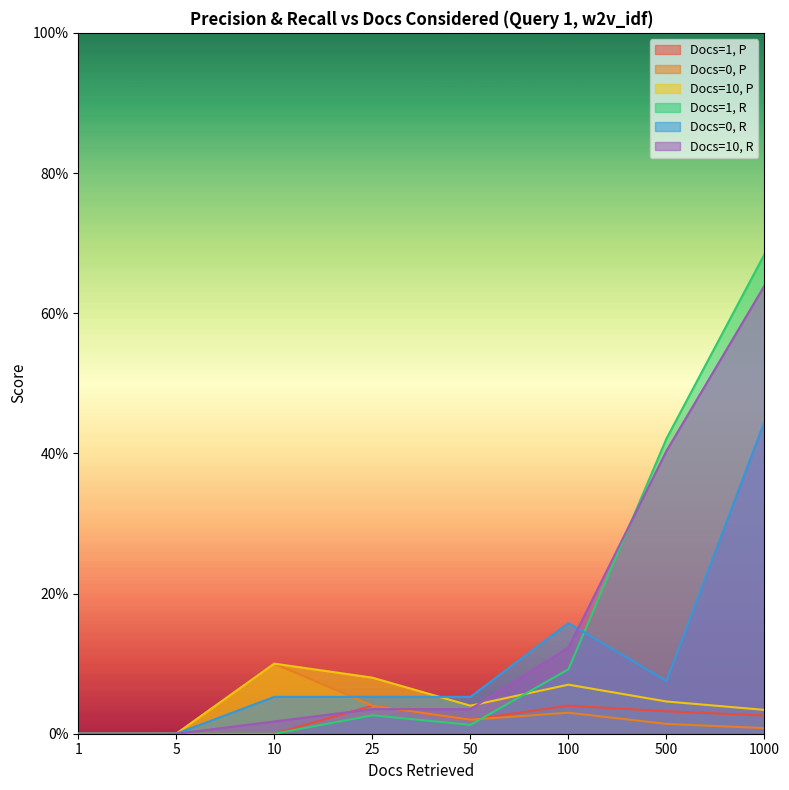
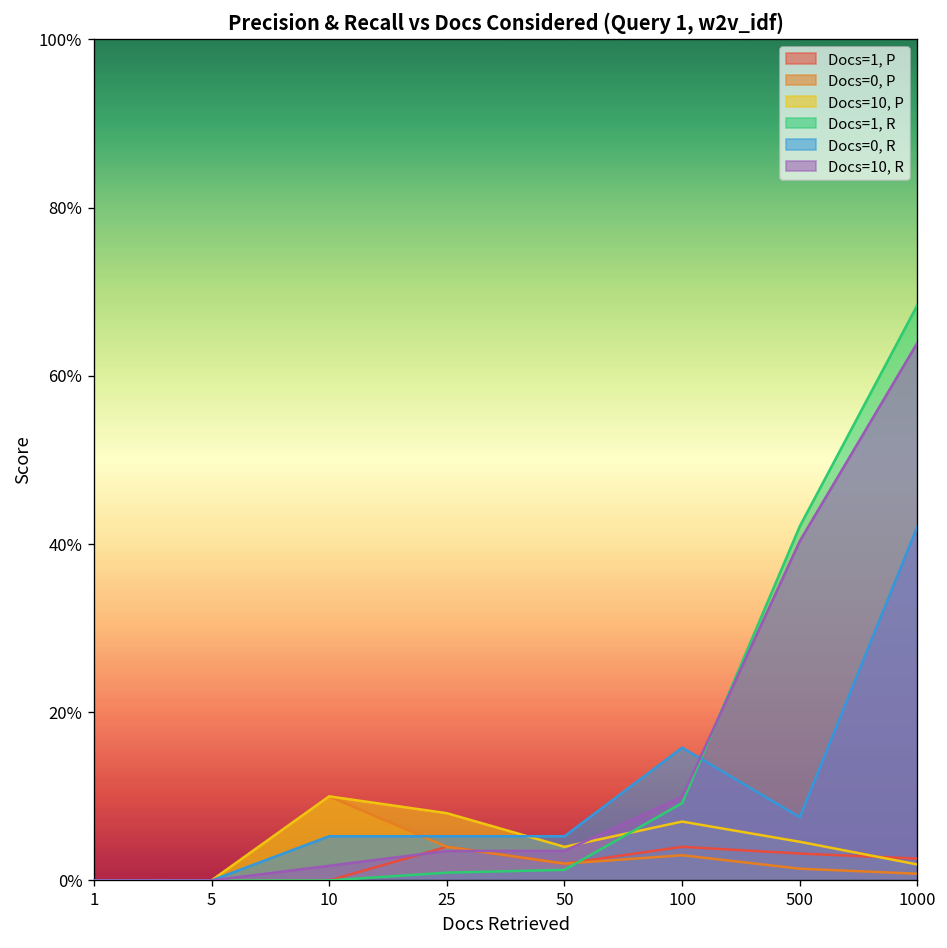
  {
    "Docs=10, P": {
      "25": "8%",
      "50": "4%",
      "100": "7%",
      "500": "5%",
-     "1000": "3%"
+     "1000": "2%"
    },
    "Docs=1, R": {
-     "25": "3%",
+     "25": "1%",
      "50": "1%",
      "100": "9%",
      "500": "42%",
      "1000": "68%"
    },
    "Docs=0, R": {
      "10": "5%",
      "25": "5%",
      "50": "5%",
      "100": "16%",
      "500": "8%",
-     "1000": "45%"
+     "1000": "42%"
    },
    "Docs=10, R": {
      "10": "2%",
      "25": "4%",
      "50": "4%",
-     "100": "12%",
+     "100": "10%",
      "500": "40%",
      "1000": "64%"
    }
  }
